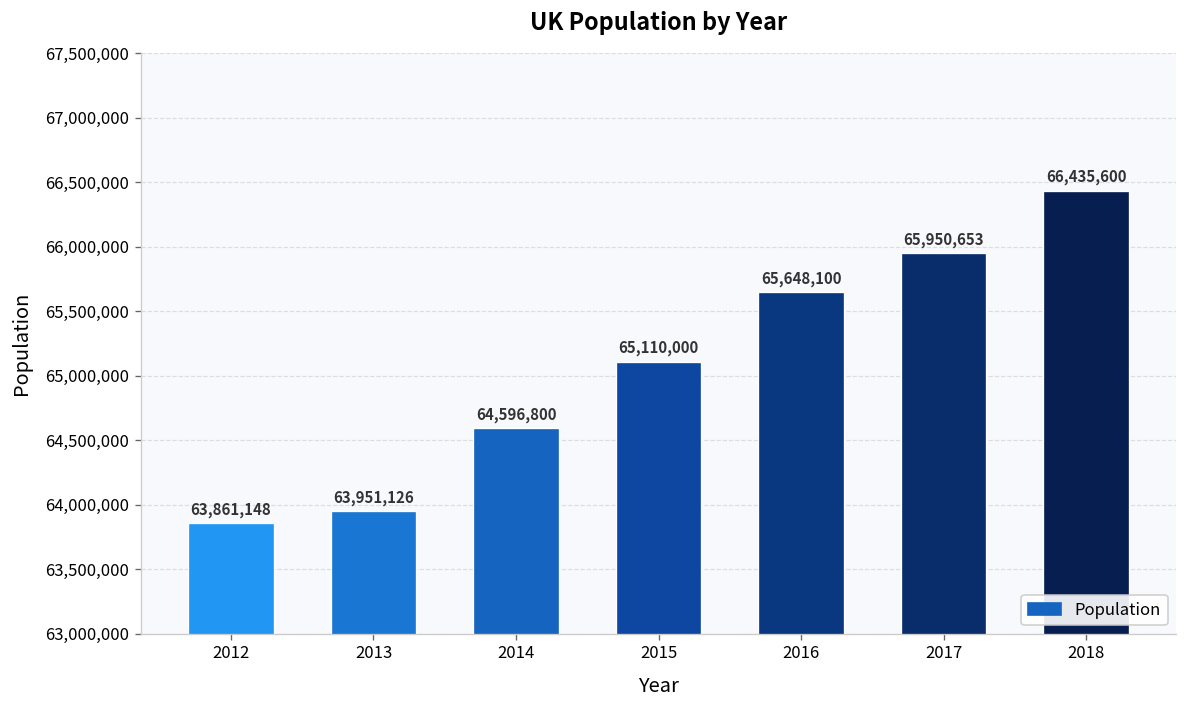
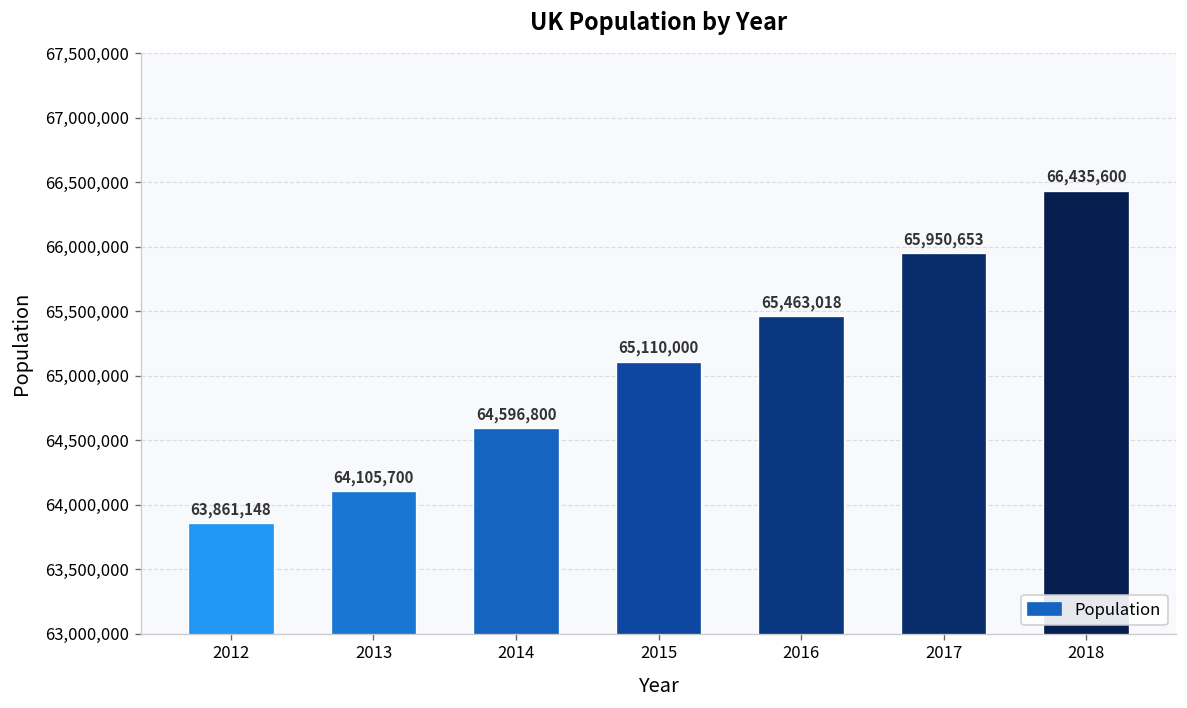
  {
    "2012": "63,861,148",
-   "2013": "63,951,126",
+   "2013": "64,105,700",
    "2014": "64,596,800",
    "2015": "65,110,000",
-   "2016": "65,648,100",
+   "2016": "65,463,018",
    "2017": "65,950,653",
    "2018": "66,435,600"
  }
